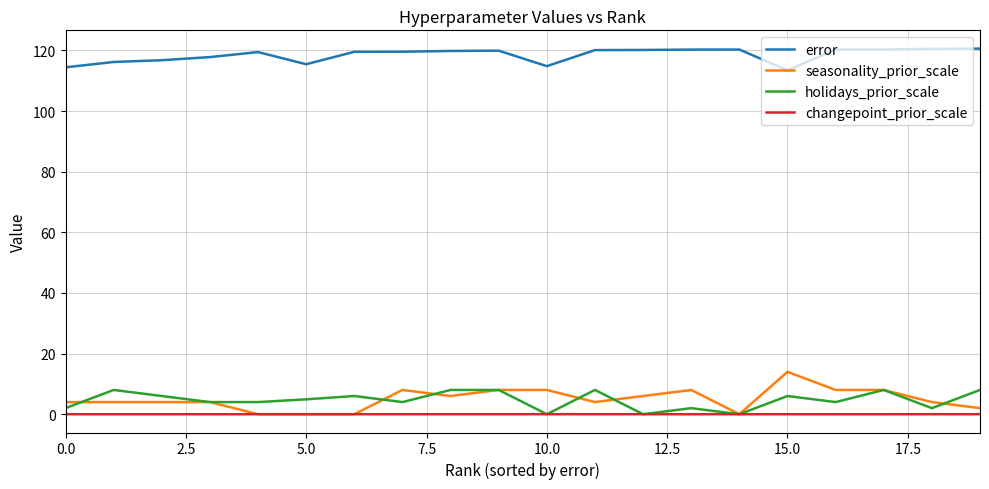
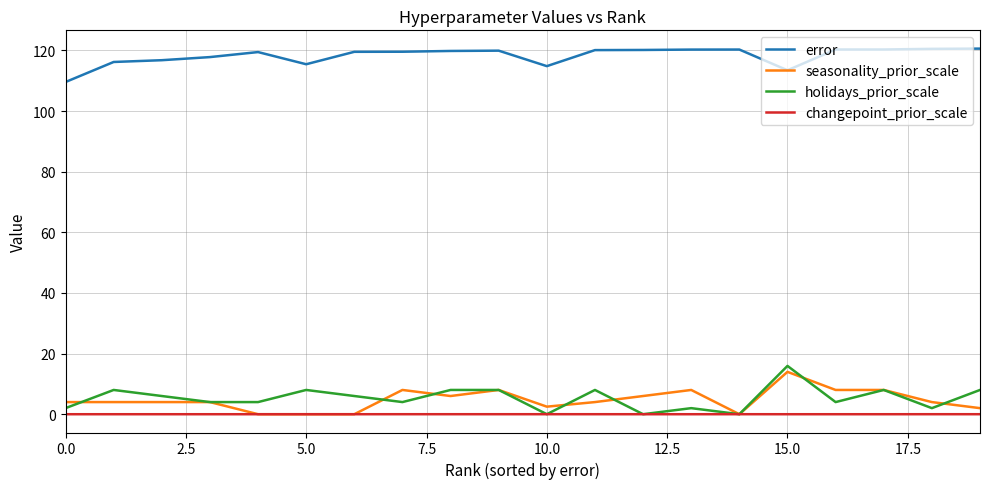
  {
    "error": {
-     "0.0": 114,
+     "0.0": 110,
      "5.0": 115,
      "10.0": 115
    },
    "seasonality_prior_scale": {
      "0.0": 4,
-     "10.0": 8,
+     "10.0": 3,
      "15.0": 14
    },
    "holidays_prior_scale": {
      "0.0": 2,
-     "5.0": 5,
-     "15.0": 6
+     "5.0": 8,
+     "15.0": 16
    },
    "changepoint_prior_scale": {
      "0.0": 0,
      "15.0": 0
    }
  }
